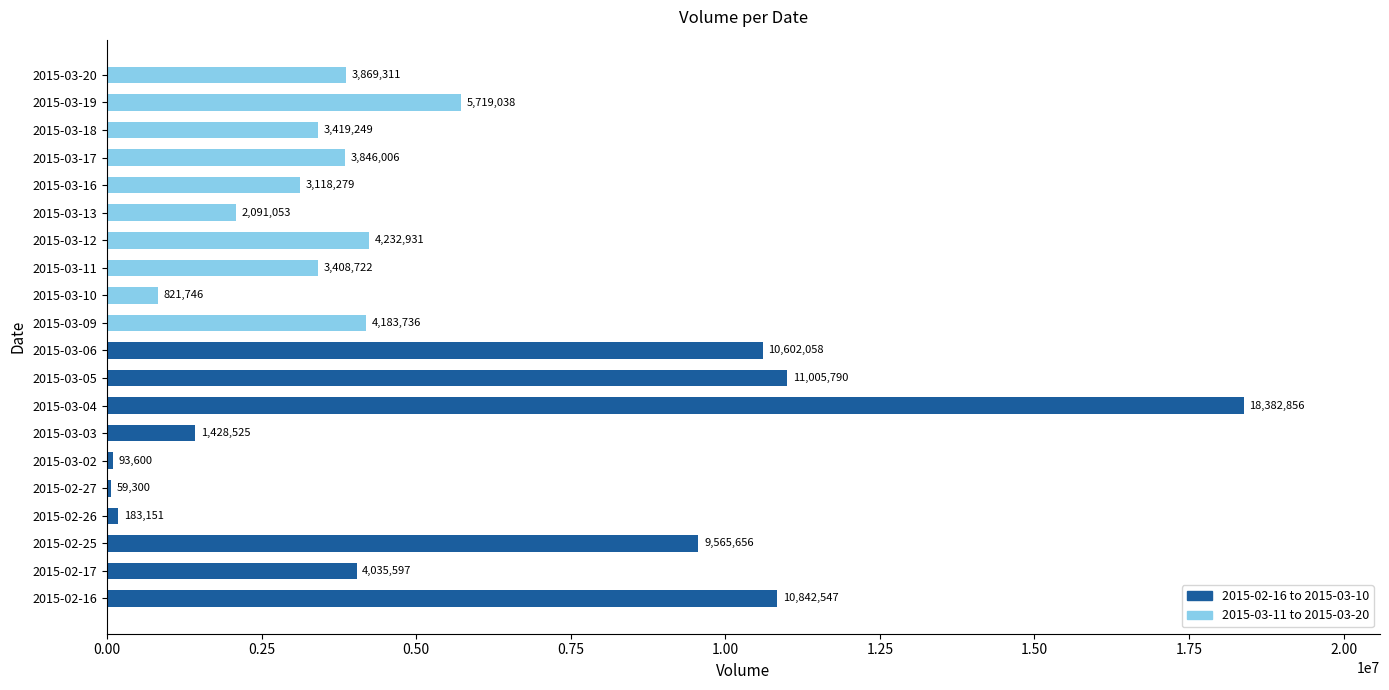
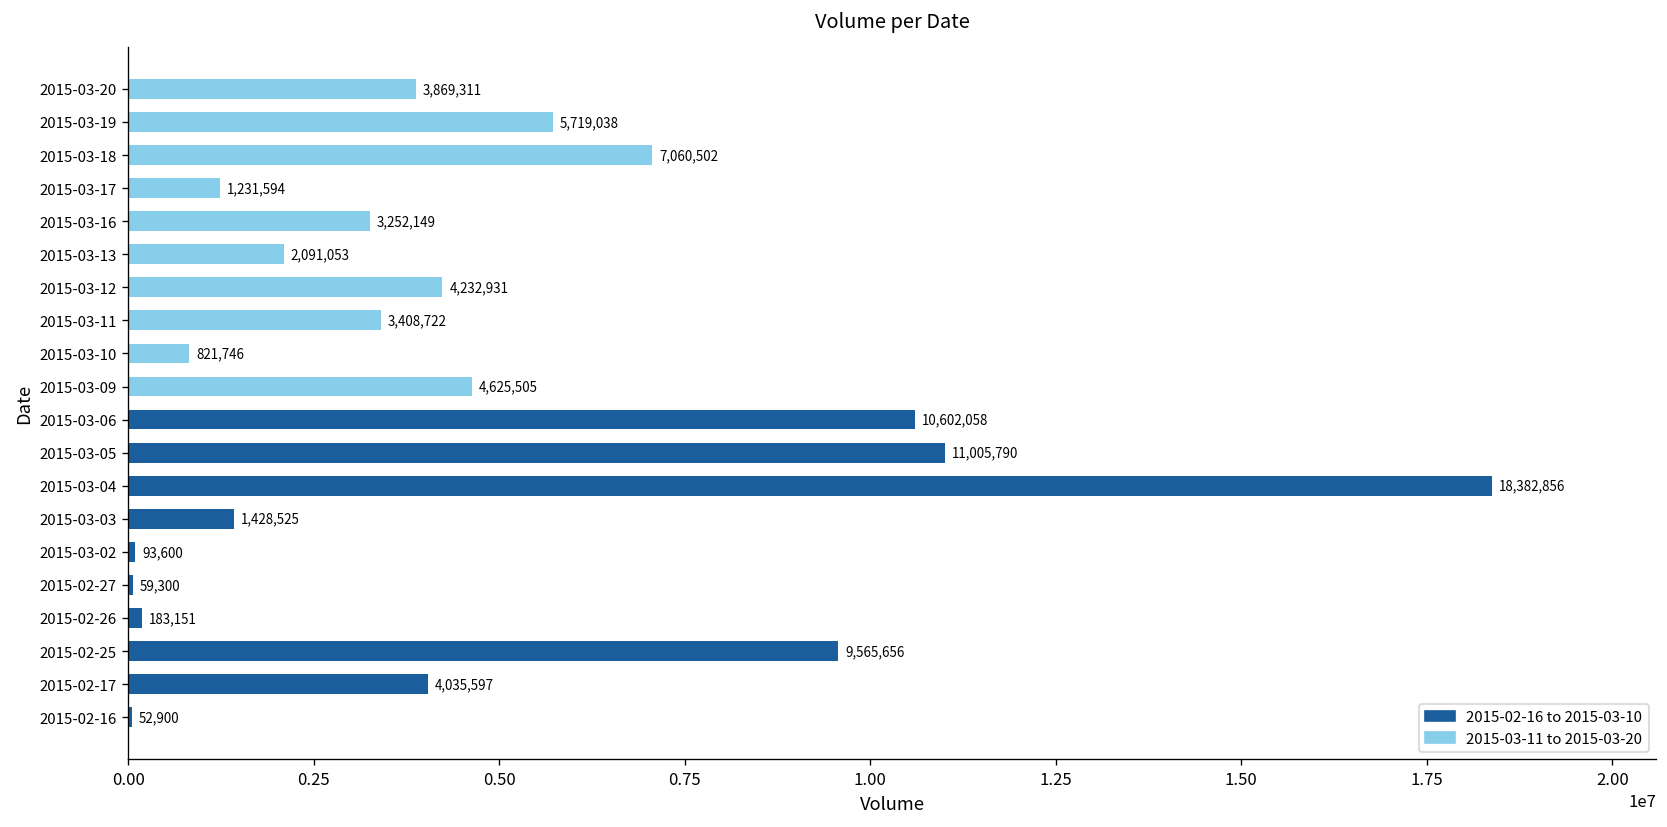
  {
    "2015-03-20": "3,869,311",
    "2015-03-19": "5,719,038",
-   "2015-03-18": "3,419,249",
-   "2015-03-17": "3,846,006",
-   "2015-03-16": "3,118,279",
+   "2015-03-18": "7,060,502",
+   "2015-03-17": "1,231,594",
+   "2015-03-16": "3,252,149",
    "2015-03-13": "2,091,053",
    "2015-03-12": "4,232,931",
    "2015-03-11": "3,408,722",
    "2015-03-10": "821,746",
-   "2015-03-09": "4,183,736",
+   "2015-03-09": "4,625,505",
    "2015-03-06": "10,602,058",
    "2015-03-05": "11,005,790",
    "2015-03-04": "18,382,856",
    "2015-03-03": "1,428,525",
    "2015-03-02": "93,600",
    "2015-02-27": "59,300",
    "2015-02-26": "183,151",
    "2015-02-25": "9,565,656",
    "2015-02-17": "4,035,597",
-   "2015-02-16": "10,842,547"
+   "2015-02-16": "52,900"
  }
